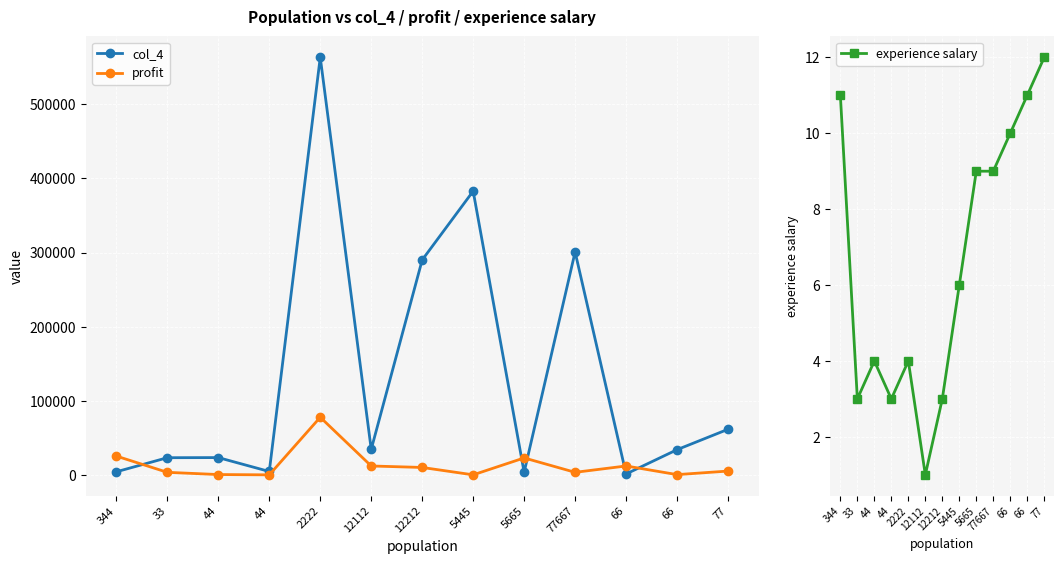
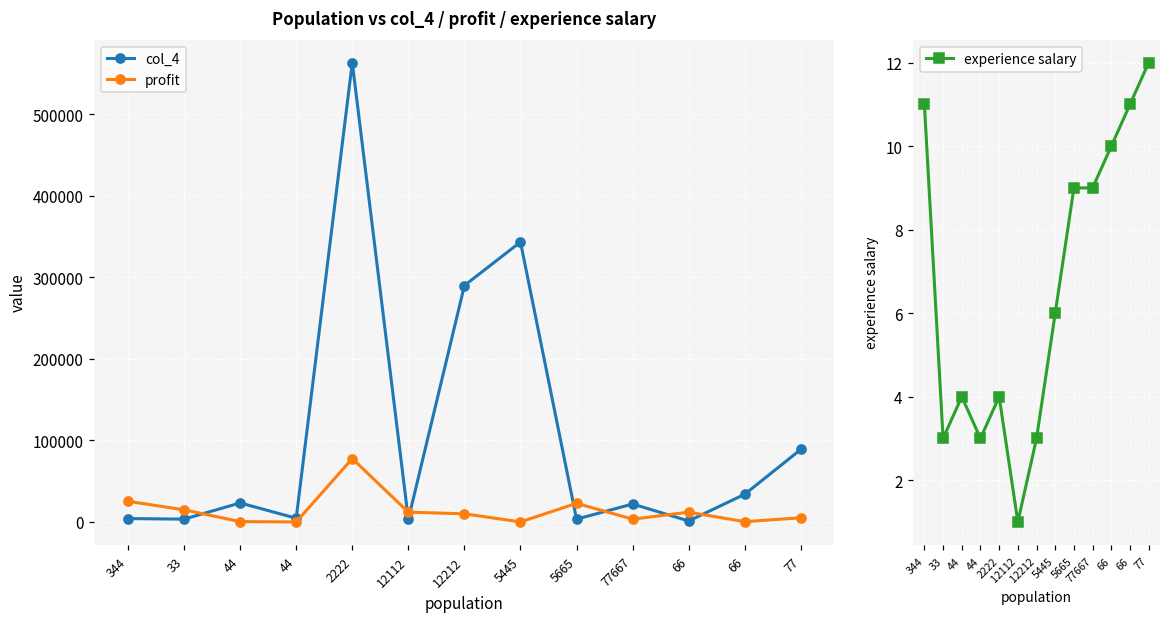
  {
    "Population vs col_4 / profit / experience salary": {
      "col_4": {
        "344": 0,
-       "33": 20000,
+       "33": 0,
        "2222": 560000,
-       "12112": 30000,
+       "12112": 0,
        "12212": 290000,
-       "5445": 380000,
+       "5445": 340000,
        "5665": 0,
-       "77667": 300000,
-       "77": 60000
+       "77667": 20000,
+       "77": 90000
      },
      "profit": {
        "344": 30000,
-       "33": 0,
+       "33": 10000,
        "2222": 80000,
        "12112": 10000,
        "12212": 10000,
        "5445": 0,
        "5665": 20000,
        "77667": 0,
        "77": 10000
      }
    }
  }
